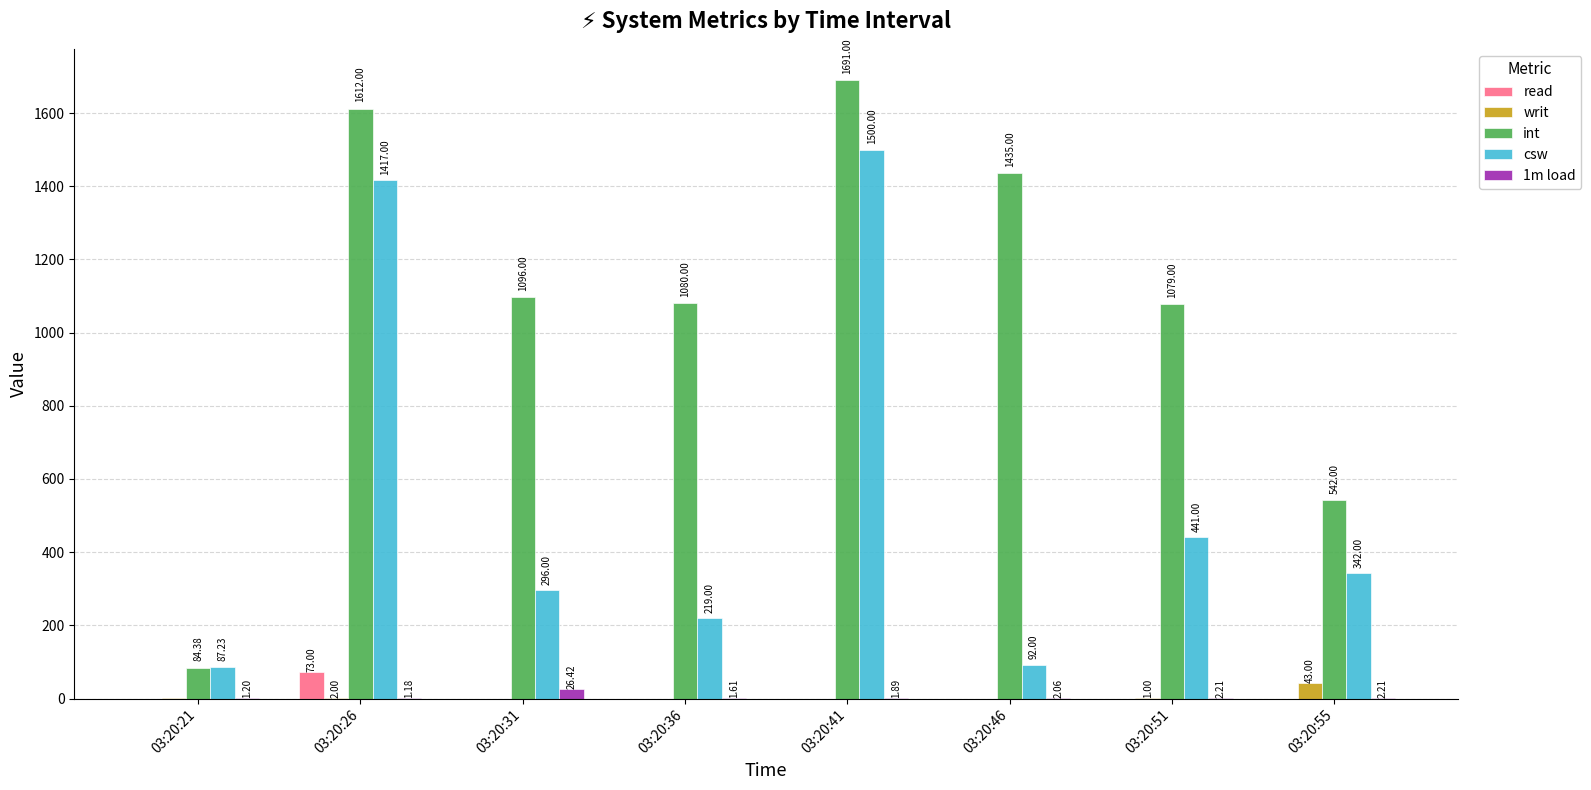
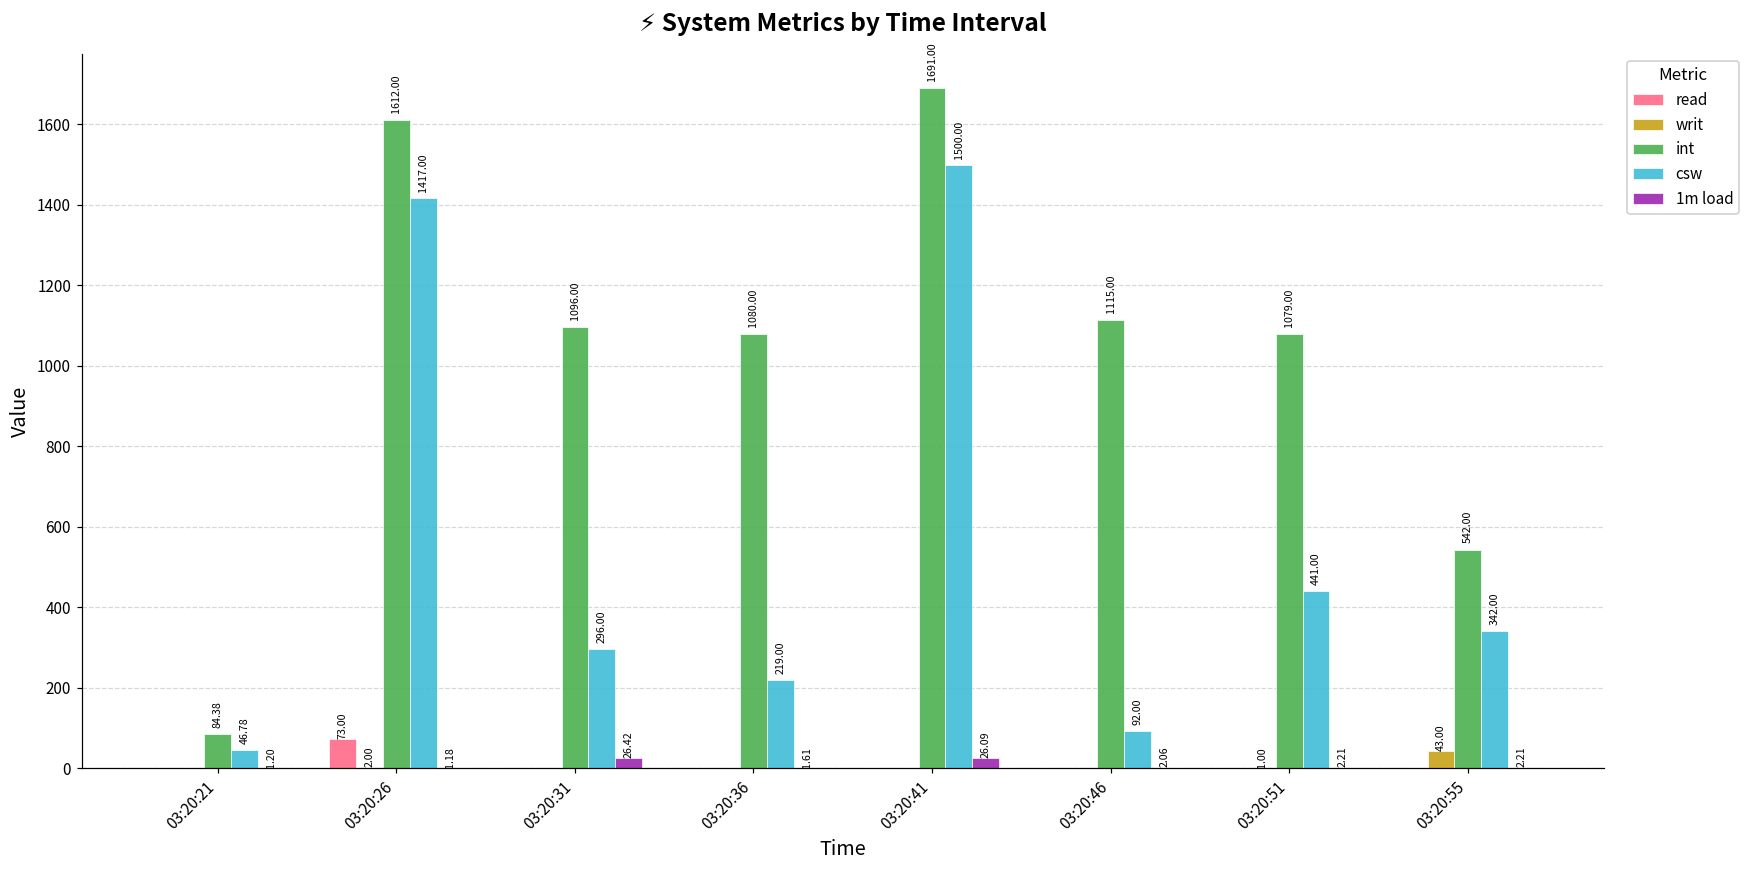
  {
    "read": {
      "03:20:26": 73.00
    },
    "writ": {
      "03:20:26": 2.00,
      "03:20:51": 1.00,
      "03:20:55": 43.00
    },
    "int": {
      "03:20:21": 84.38,
      "03:20:26": 1612.00,
      "03:20:31": 1096.00,
      "03:20:36": 1080.00,
      "03:20:41": 1691.00,
-     "03:20:46": 1435.00,
+     "03:20:46": 1115.00,
      "03:20:51": 1079.00,
      "03:20:55": 542.00
    },
    "csw": {
-     "03:20:21": 87.23,
+     "03:20:21": 46.78,
      "03:20:26": 1417.00,
      "03:20:31": 296.00,
      "03:20:36": 219.00,
      "03:20:41": 1500.00,
      "03:20:46": 92.00,
      "03:20:51": 441.00,
      "03:20:55": 342.00
    },
    "1m load": {
      "03:20:21": 1.20,
      "03:20:26": 1.18,
      "03:20:31": 26.42,
      "03:20:36": 1.61,
-     "03:20:41": 1.89,
+     "03:20:41": 26.09,
      "03:20:46": 2.06,
      "03:20:51": 2.21,
      "03:20:55": 2.21
    }
  }
